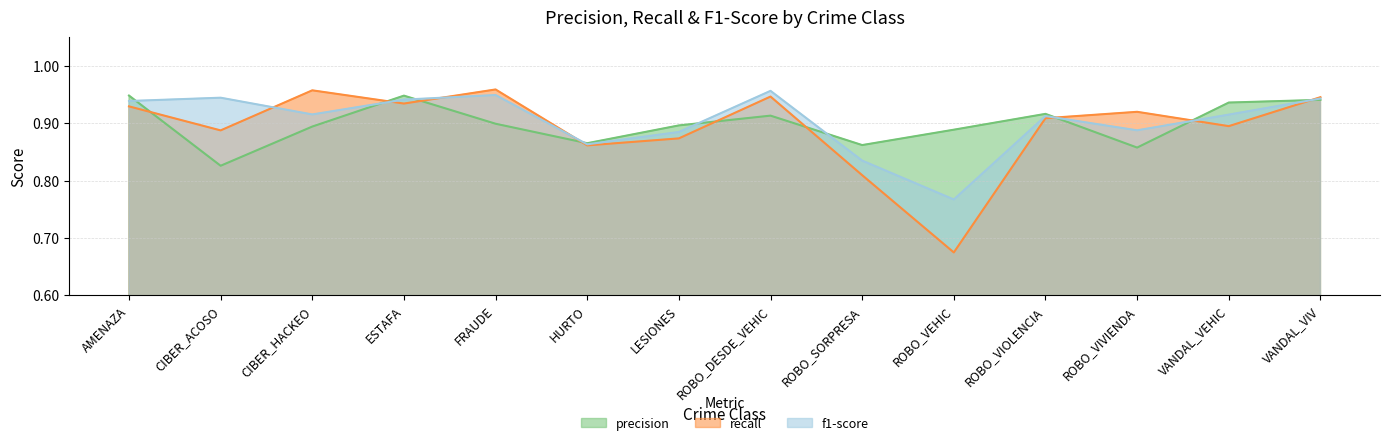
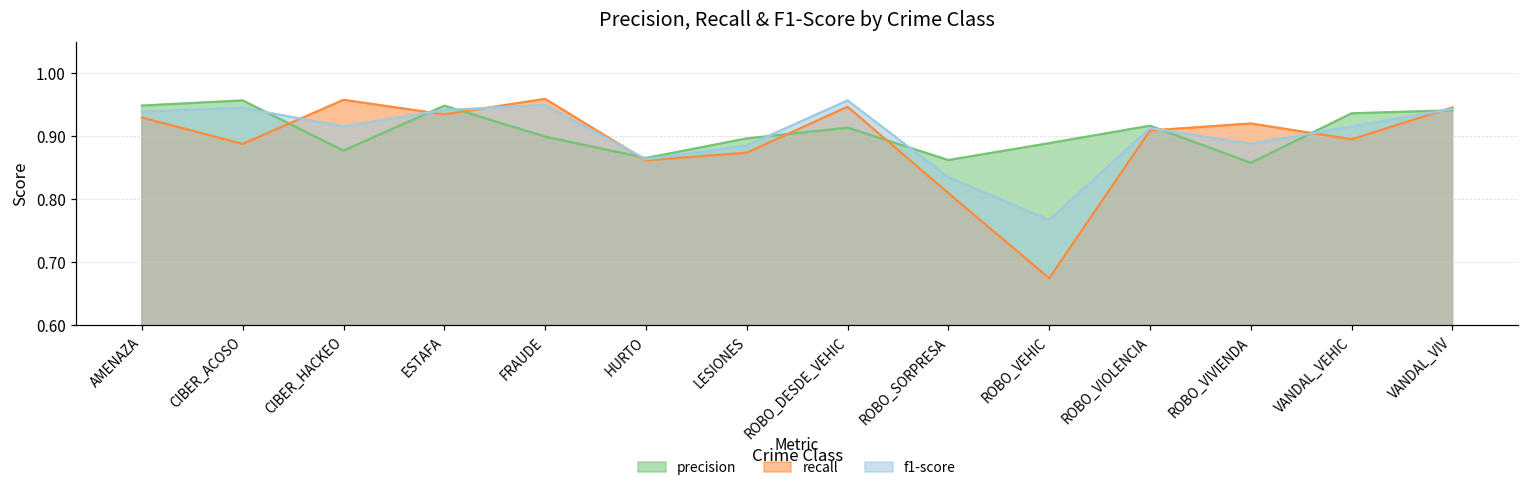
  {
    "precision": {
      "AMENAZA": 0.95,
-     "CIBER_ACOSO": 0.83,
-     "CIBER_HACKEO": 0.89,
+     "CIBER_ACOSO": 0.96,
+     "CIBER_HACKEO": 0.88,
      "ESTAFA": 0.95,
      "FRAUDE": 0.90,
      "LESIONES": 0.90,
      "ROBO_DESDE_VEHIC": 0.91,
      "ROBO_SORPRESA": 0.86,
      "ROBO_VEHIC": 0.89,
      "ROBO_VIVIENDA": 0.86,
      "VANDAL_VEHIC": 0.94
    },
    "recall": {
      "AMENAZA": 0.93,
      "CIBER_ACOSO": 0.89,
      "CIBER_HACKEO": 0.96,
      "ESTAFA": 0.93,
      "FRAUDE": 0.96,
      "LESIONES": 0.87,
      "ROBO_DESDE_VEHIC": 0.95,
      "ROBO_SORPRESA": 0.81,
      "ROBO_VEHIC": 0.67,
      "ROBO_VIVIENDA": 0.92,
      "VANDAL_VEHIC": 0.90
    },
    "f1-score": {
      "AMENAZA": 0.94,
      "CIBER_ACOSO": 0.94,
      "CIBER_HACKEO": 0.92,
      "ESTAFA": 0.94,
      "FRAUDE": 0.95,
      "LESIONES": 0.88,
      "ROBO_DESDE_VEHIC": 0.96,
      "ROBO_SORPRESA": 0.83,
      "ROBO_VEHIC": 0.77,
      "ROBO_VIVIENDA": 0.89,
      "VANDAL_VEHIC": 0.92
    }
  }
